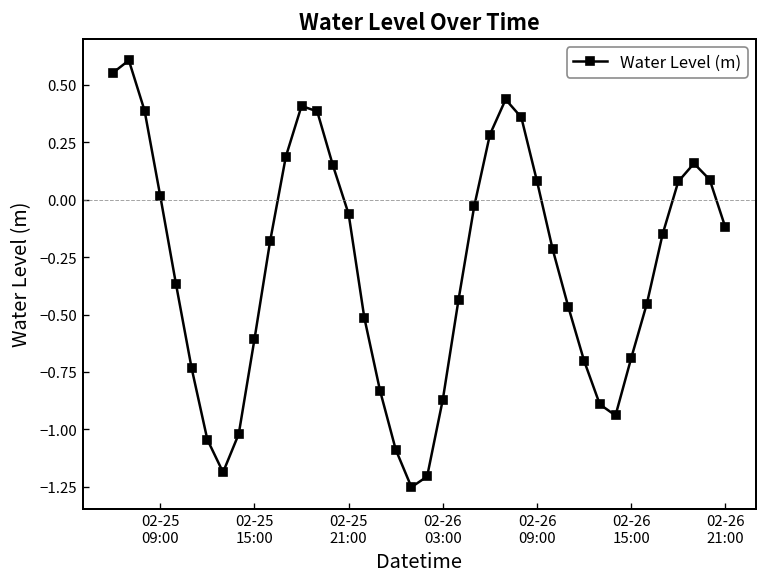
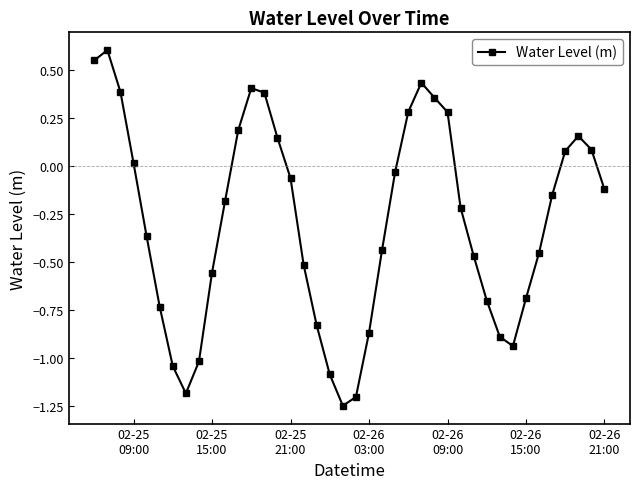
  {
    "02-25 09:00": 0.02,
-   "02-25 15:00": -0.61,
+   "02-25 15:00": -0.56,
    "02-25 21:00": -0.06,
    "02-26 03:00": -0.87,
-   "02-26 09:00": 0.08,
+   "02-26 09:00": 0.28,
    "02-26 15:00": -0.69,
    "02-26 21:00": -0.12
  }
